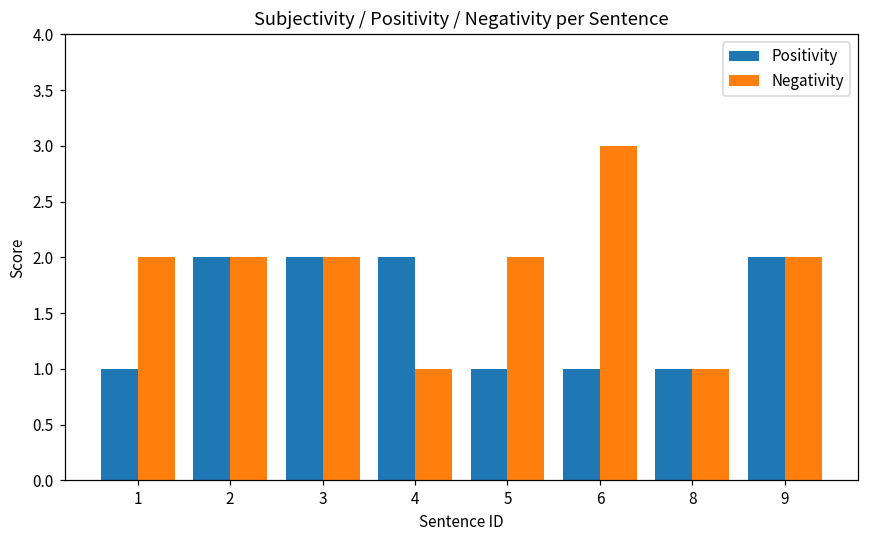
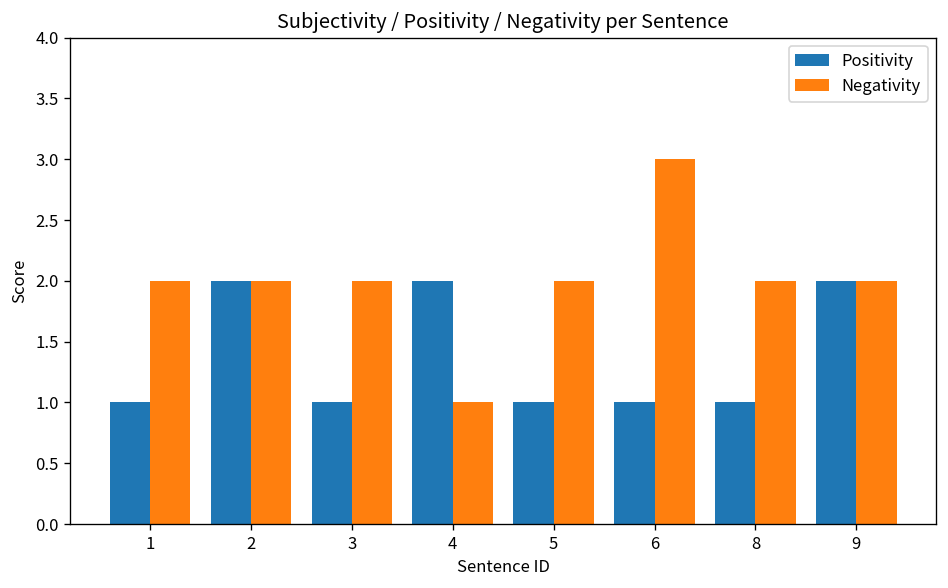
  {
    "Positivity": {
      "1": 1,
      "2": 2,
-     "3": 2,
+     "3": 1,
      "4": 2,
      "5": 1,
      "6": 1,
      "8": 1,
      "9": 2
    },
    "Negativity": {
      "1": 2,
      "2": 2,
      "3": 2,
      "4": 1,
      "5": 2,
      "6": 3,
-     "8": 1,
+     "8": 2,
      "9": 2
    }
  }
